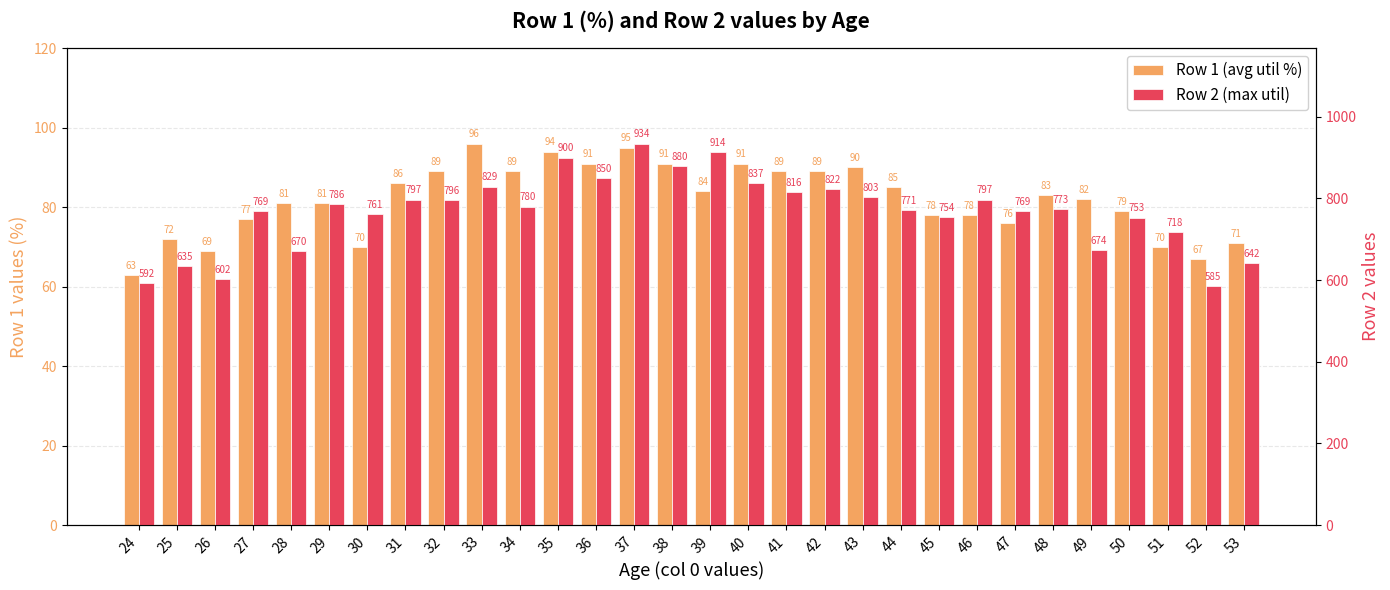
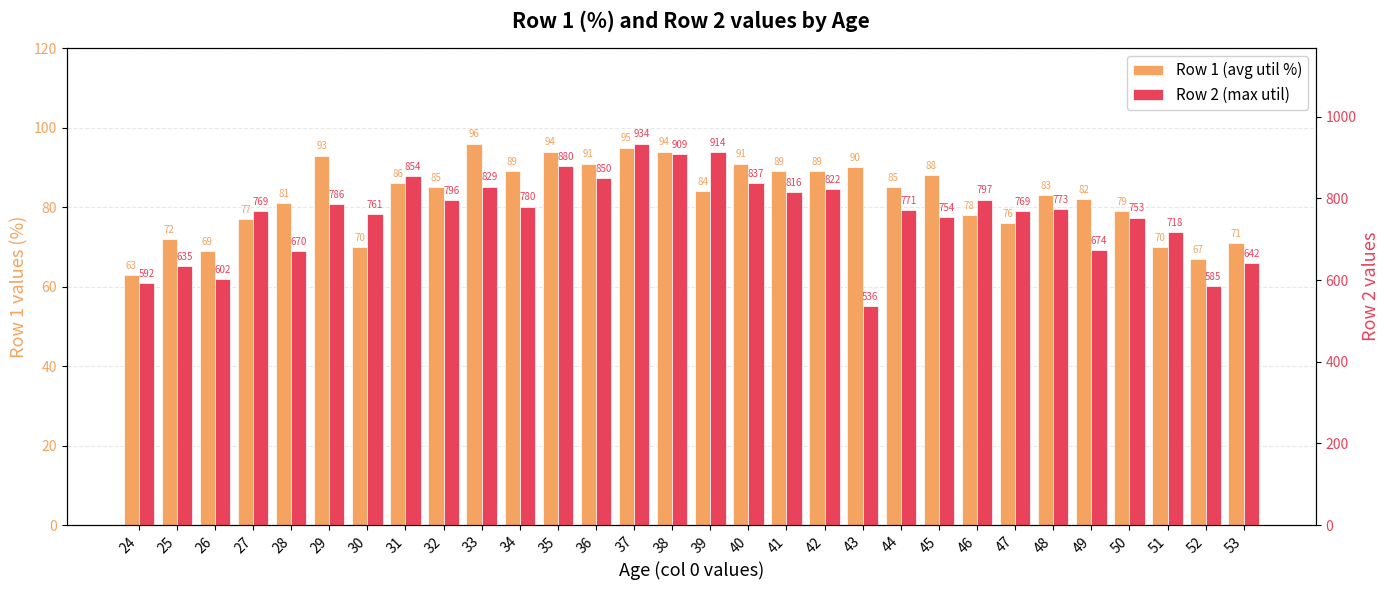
  {
    "Row 1 (avg util %)": {
      "24": 63,
      "25": 72,
      "26": 69,
      "27": 77,
      "28": 81,
-     "29": 81,
+     "29": 93,
      "30": 70,
      "31": 86,
-     "32": 89,
+     "32": 85,
      "33": 96,
      "34": 89,
      "35": 94,
      "36": 91,
      "37": 95,
-     "38": 91,
+     "38": 94,
      "39": 84,
      "40": 91,
      "41": 89,
      "42": 89,
      "43": 90,
      "44": 85,
-     "45": 78,
+     "45": 88,
      "46": 78,
      "47": 76,
      "48": 83,
      "49": 82,
      "50": 79,
      "51": 70,
      "52": 67,
      "53": 71
    },
    "Row 2 (max util)": {
      "24": 592,
      "25": 635,
      "26": 602,
      "27": 769,
      "28": 670,
      "29": 786,
      "30": 761,
-     "31": 797,
+     "31": 854,
      "32": 796,
      "33": 829,
      "34": 780,
-     "35": 900,
+     "35": 880,
      "36": 850,
      "37": 934,
-     "38": 880,
+     "38": 909,
      "39": 914,
      "40": 837,
      "41": 816,
      "42": 822,
-     "43": 803,
+     "43": 536,
      "44": 771,
      "45": 754,
      "46": 797,
      "47": 769,
      "48": 773,
      "49": 674,
      "50": 753,
      "51": 718,
      "52": 585,
      "53": 642
    }
  }
